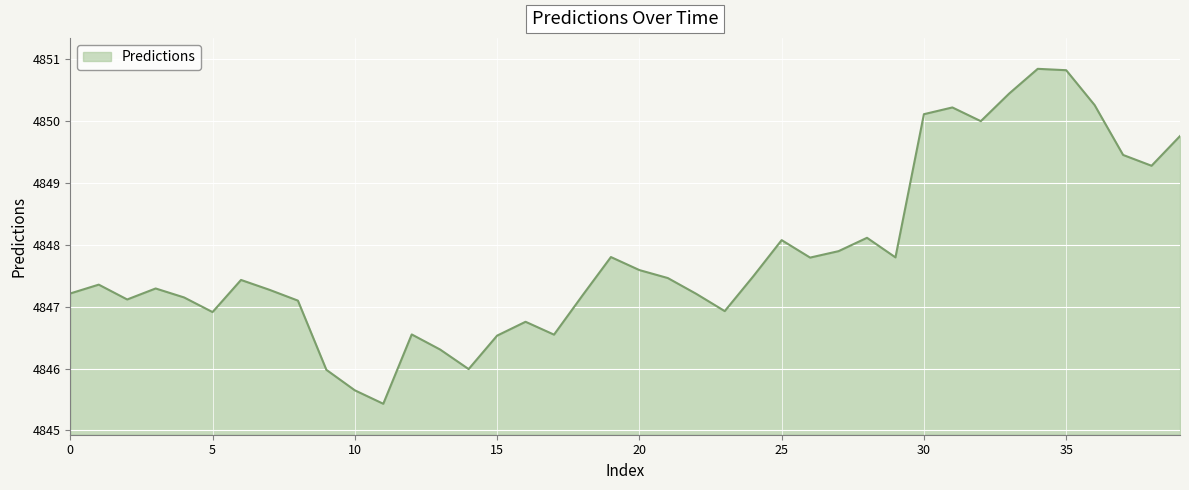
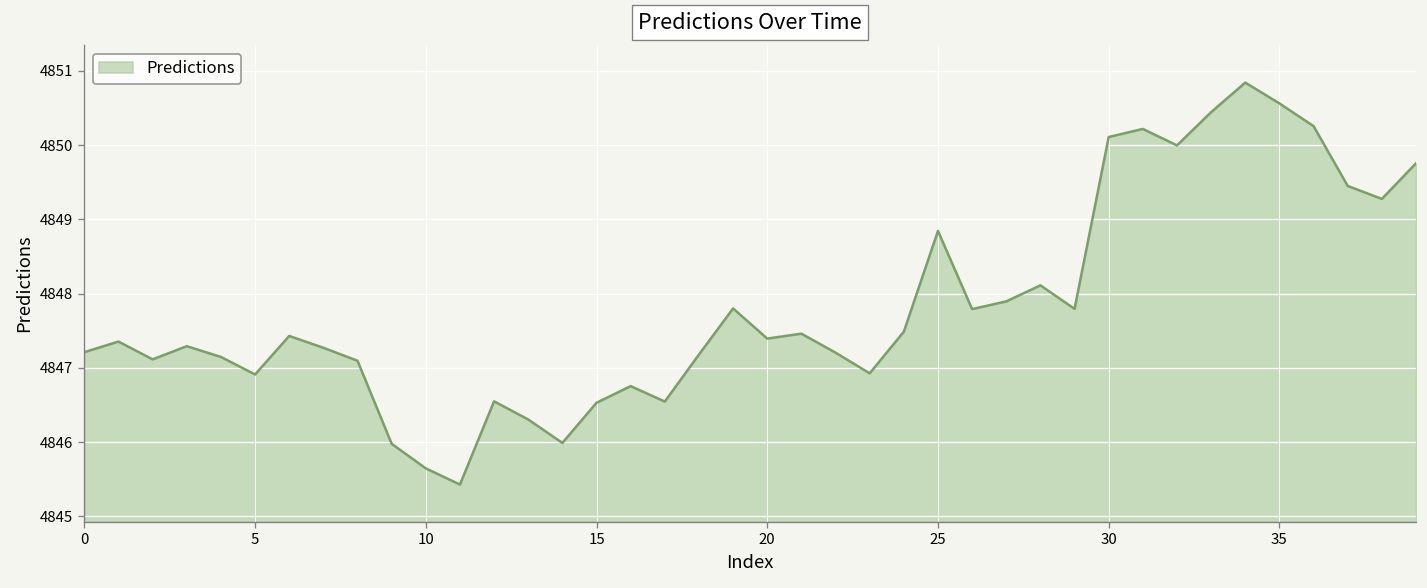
  {
    "0": 4847.2,
    "5": 4846.9,
    "10": 4845.6,
    "15": 4846.5,
-   "20": 4847.6,
-   "25": 4848.1,
+   "20": 4847.4,
+   "25": 4848.8,
    "30": 4850.1,
-   "35": 4850.8
+   "35": 4850.6
  }
